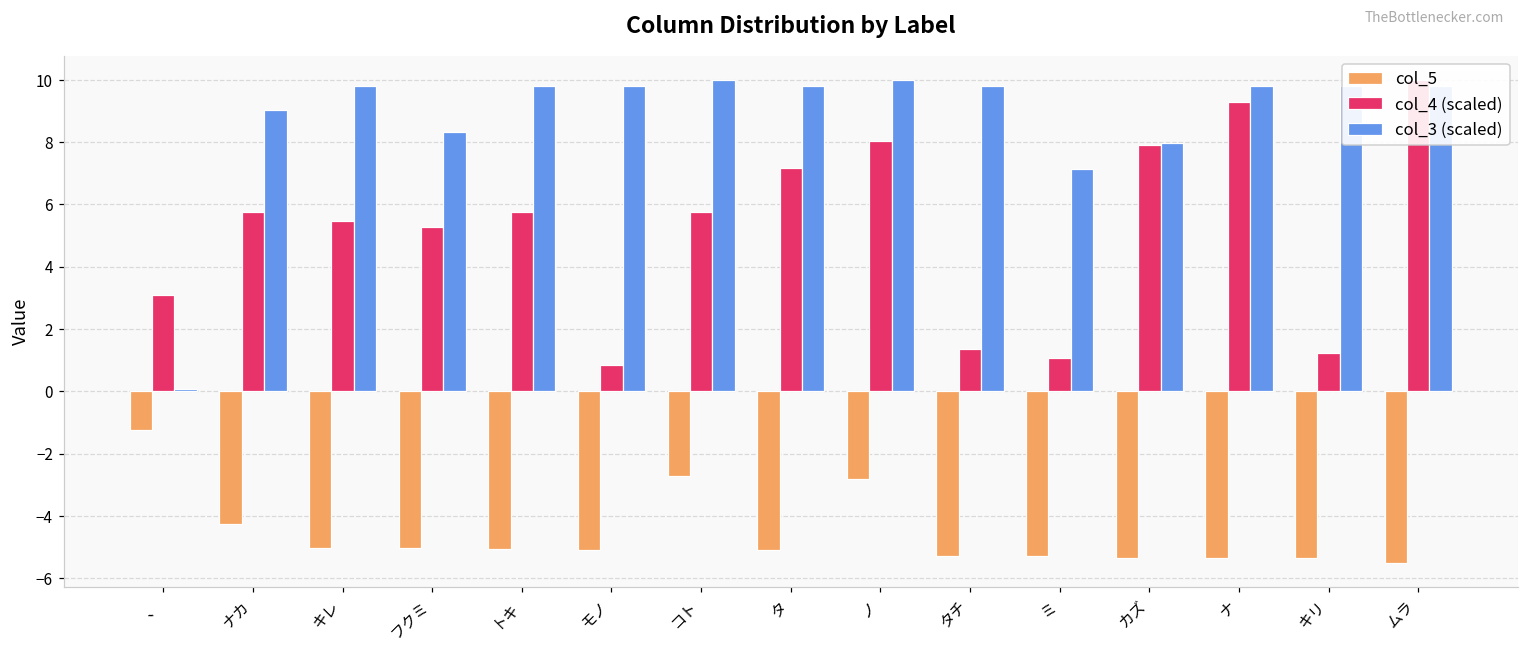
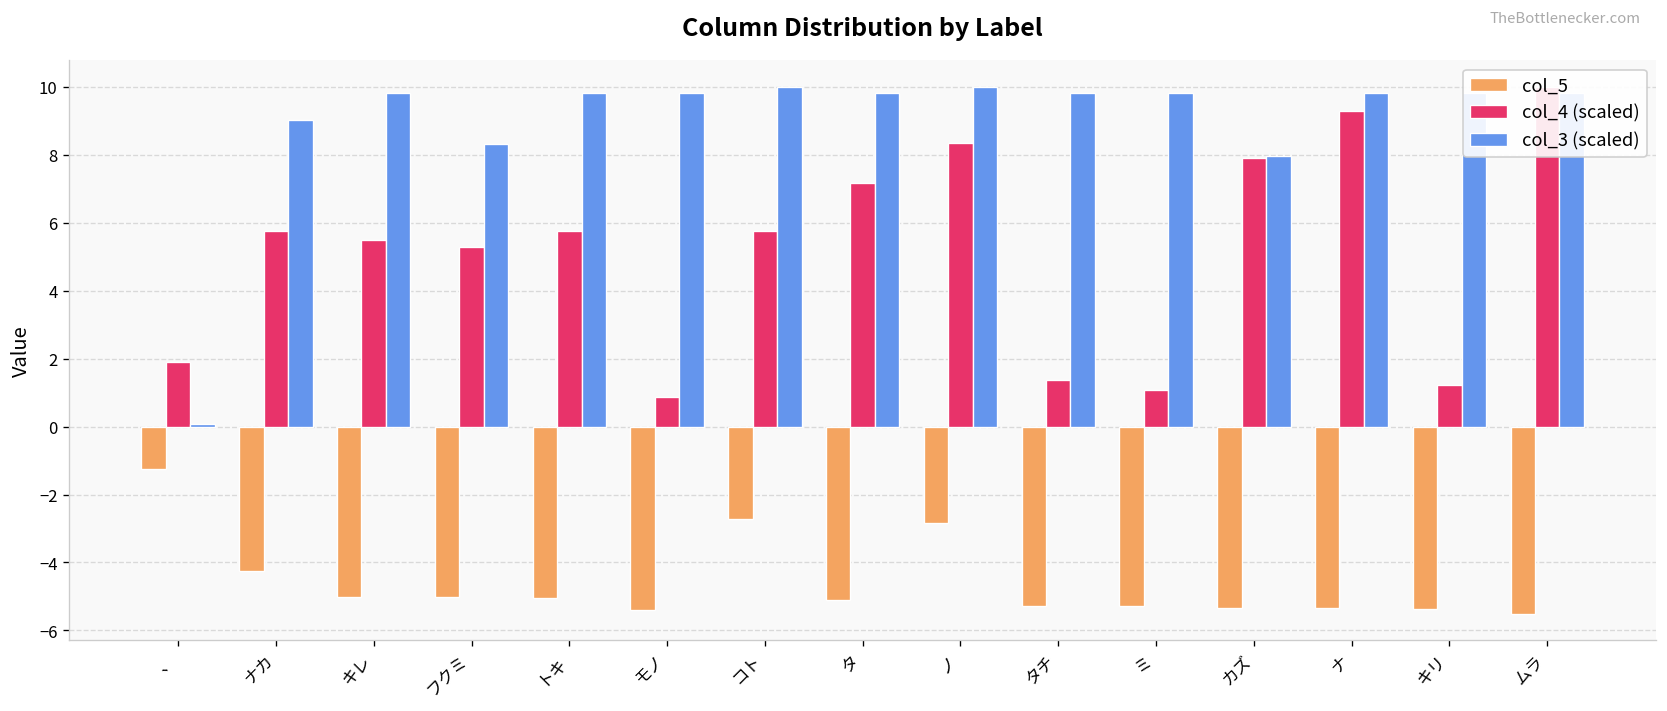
  {
    "col_5": {
      "、": -1.2,
      "ナカ": -4.3,
      "キレ": -5.0,
      "フクミ": -5.0,
      "トキ": -5.1,
-     "モノ": -5.1,
+     "モノ": -5.4,
      "コト": -2.7,
      "タ": -5.1,
      "ノ": -2.8,
      "タチ": -5.3,
      "ミ": -5.3,
      "カズ": -5.4,
      "ナ": -5.4,
      "キリ": -5.4,
      "ムラ": -5.5
    },
    "col_4 (scaled)": {
-     "、": 3.1,
+     "、": 1.9,
      "ナカ": 5.8,
      "キレ": 5.5,
      "フクミ": 5.3,
      "トキ": 5.8,
      "モノ": 0.9,
      "コト": 5.8,
      "タ": 7.2,
-     "ノ": 8.0,
+     "ノ": 8.3,
      "タチ": 1.4,
      "ミ": 1.1,
      "カズ": 7.9,
      "ナ": 9.3,
      "キリ": 1.2
    },
    "col_3 (scaled)": {
      "ナカ": 9.0,
      "キレ": 9.8,
      "フクミ": 8.3,
      "トキ": 9.8,
      "モノ": 9.8,
      "コト": 10.0,
      "タ": 9.8,
      "ノ": 10.0,
      "タチ": 9.8,
-     "ミ": 7.1,
+     "ミ": 9.8,
      "カズ": 8.0,
      "ナ": 9.8
    }
  }
